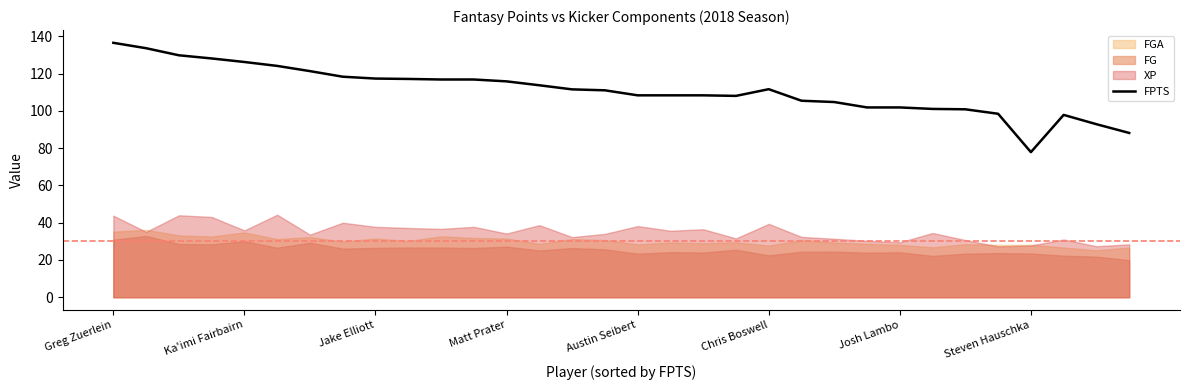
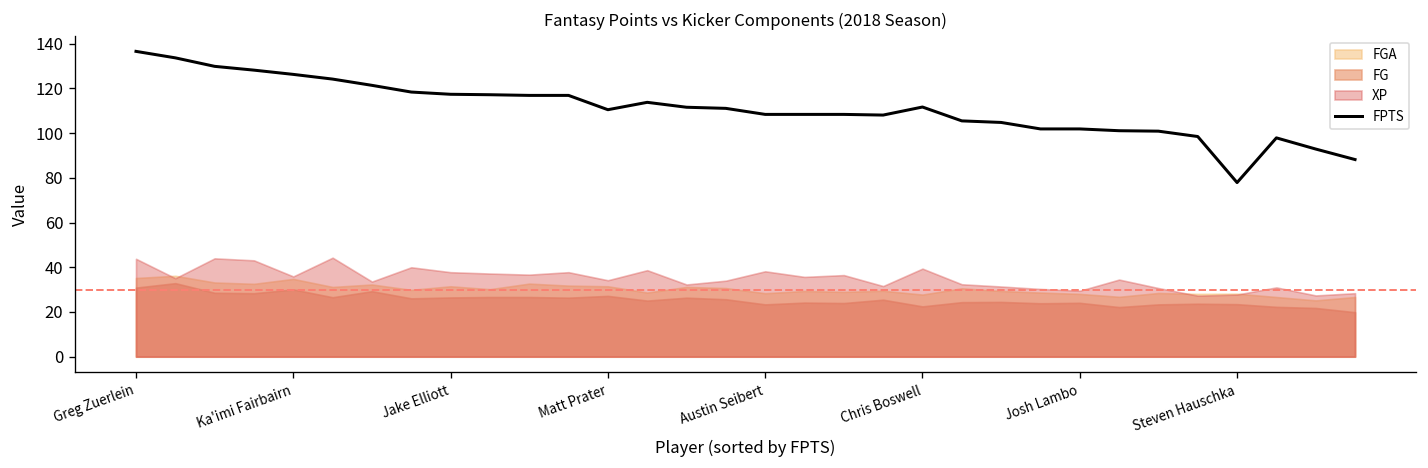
  {
    "FPTS": {
      "Greg Zuerlein": 137,
      "Ka'imi Fairbairn": 126,
      "Jake Elliott": 117,
-     "Matt Prater": 116,
+     "Matt Prater": 111,
      "Austin Seibert": 108,
      "Chris Boswell": 112,
      "Josh Lambo": 102,
      "Steven Hauschka": 78
    }
  }
